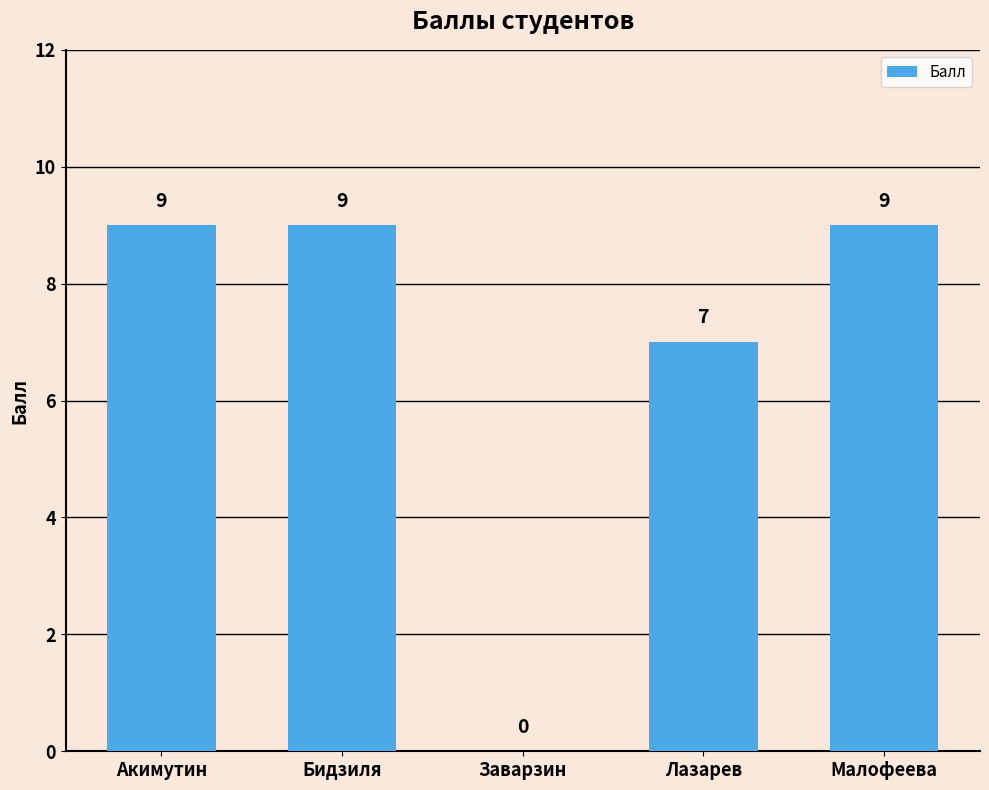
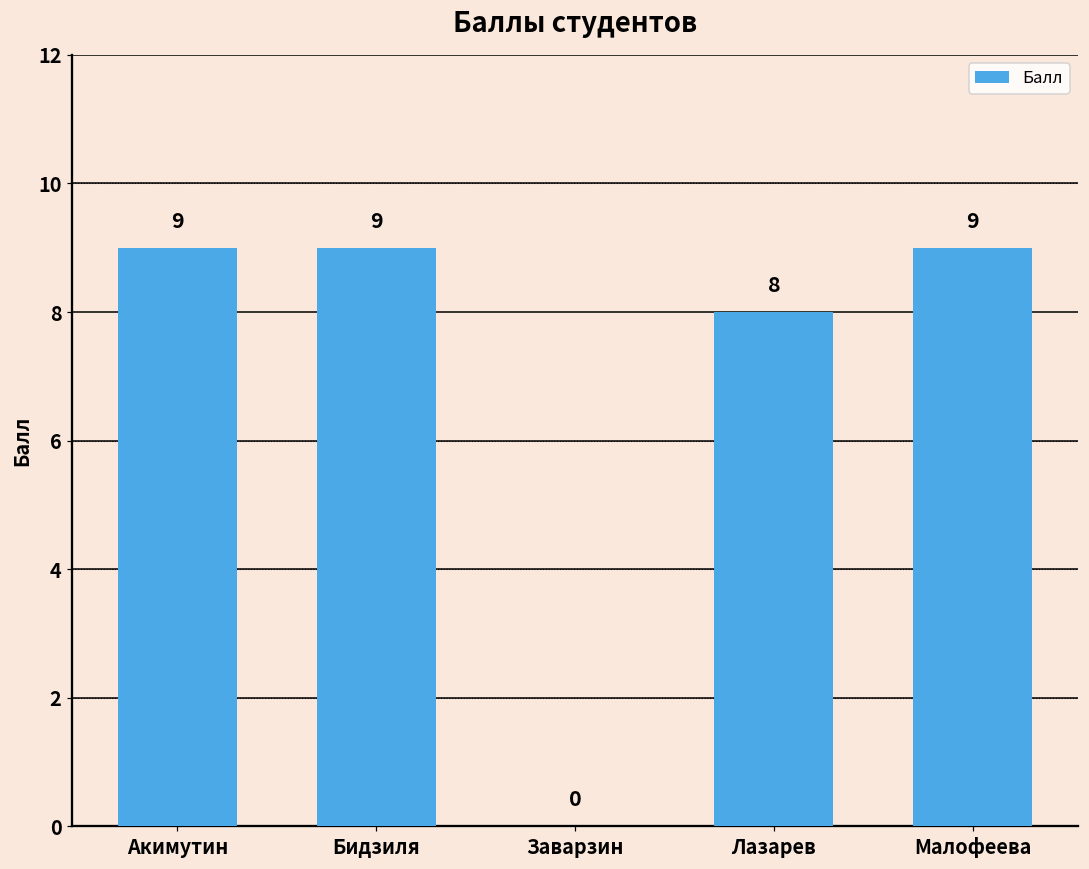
  {
    "Акимутин": 9,
    "Бидзиля": 9,
    "Заварзин": 0,
-   "Лазарев": 7,
+   "Лазарев": 8,
    "Малофеева": 9
  }
